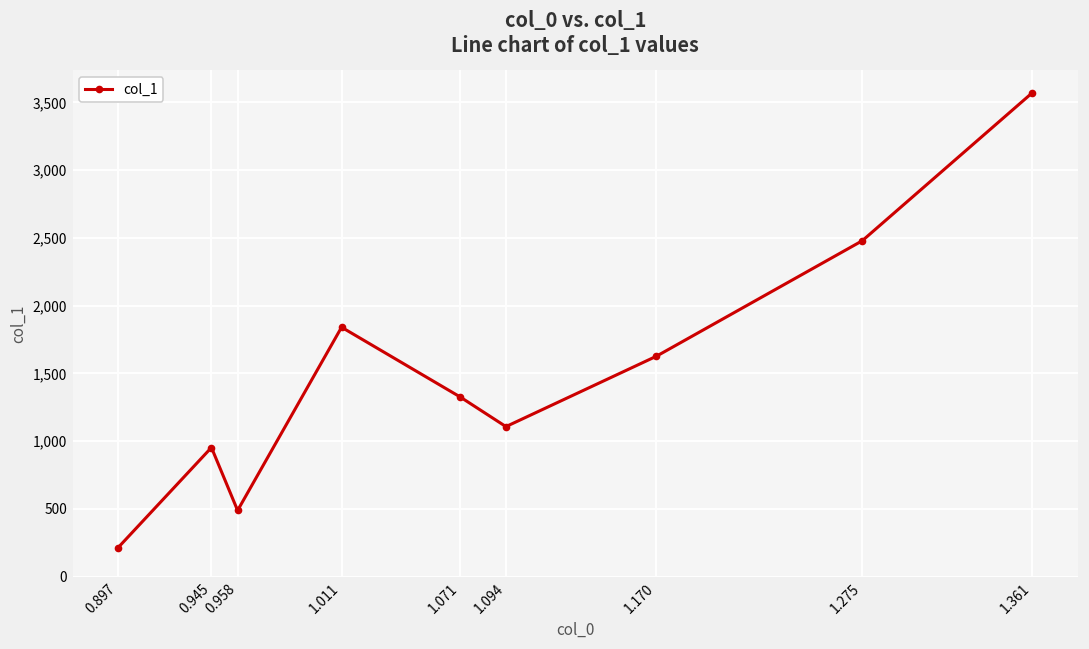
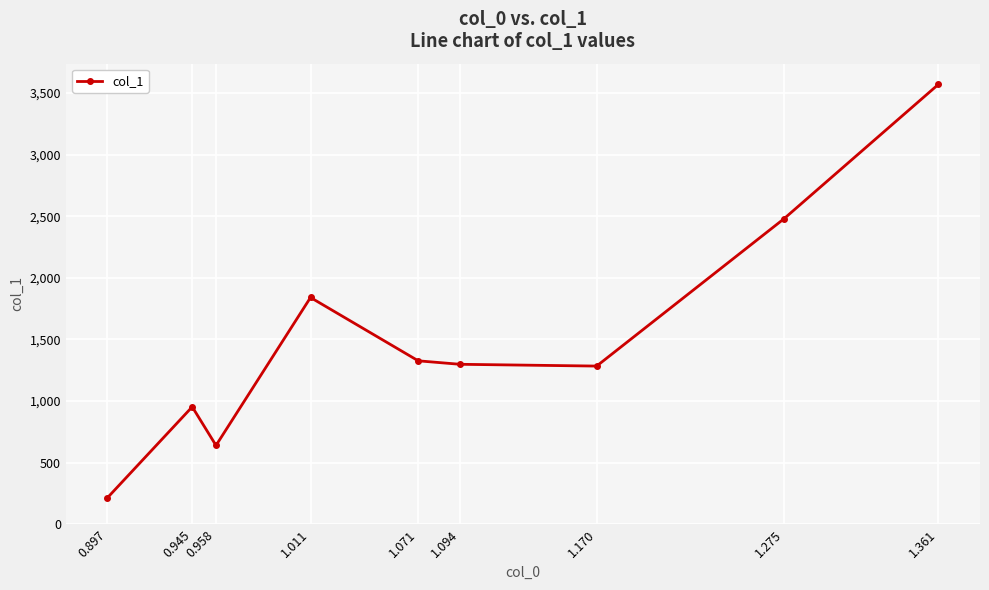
  {
    "0.897": "210",
    "0.945": "950",
-   "0.958": "490",
+   "0.958": "640",
    "1.011": "1,840",
    "1.071": "1,330",
-   "1.094": "1,110",
-   "1.170": "1,630",
+   "1.094": "1,300",
+   "1.170": "1,280",
    "1.275": "2,480",
    "1.361": "3,570"
  }
